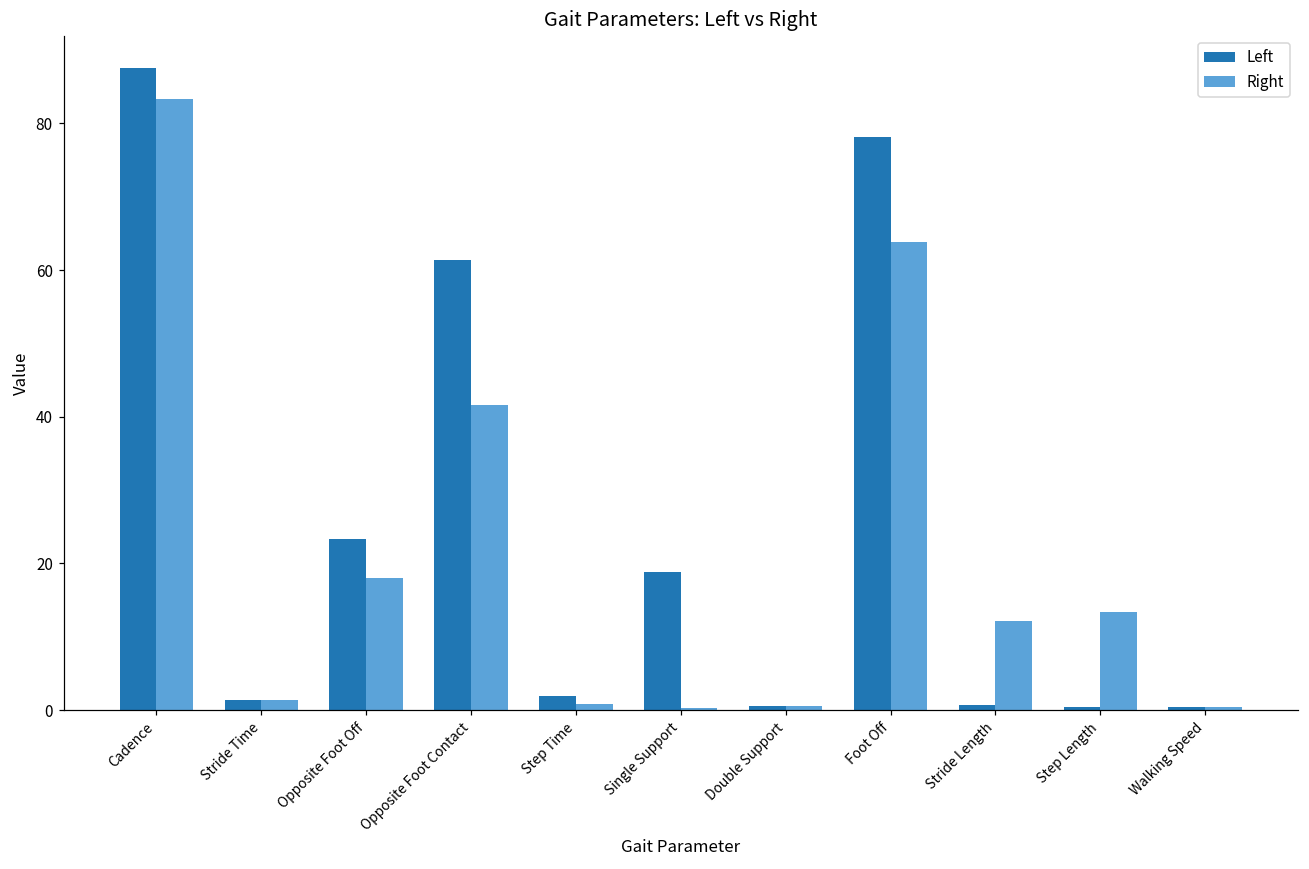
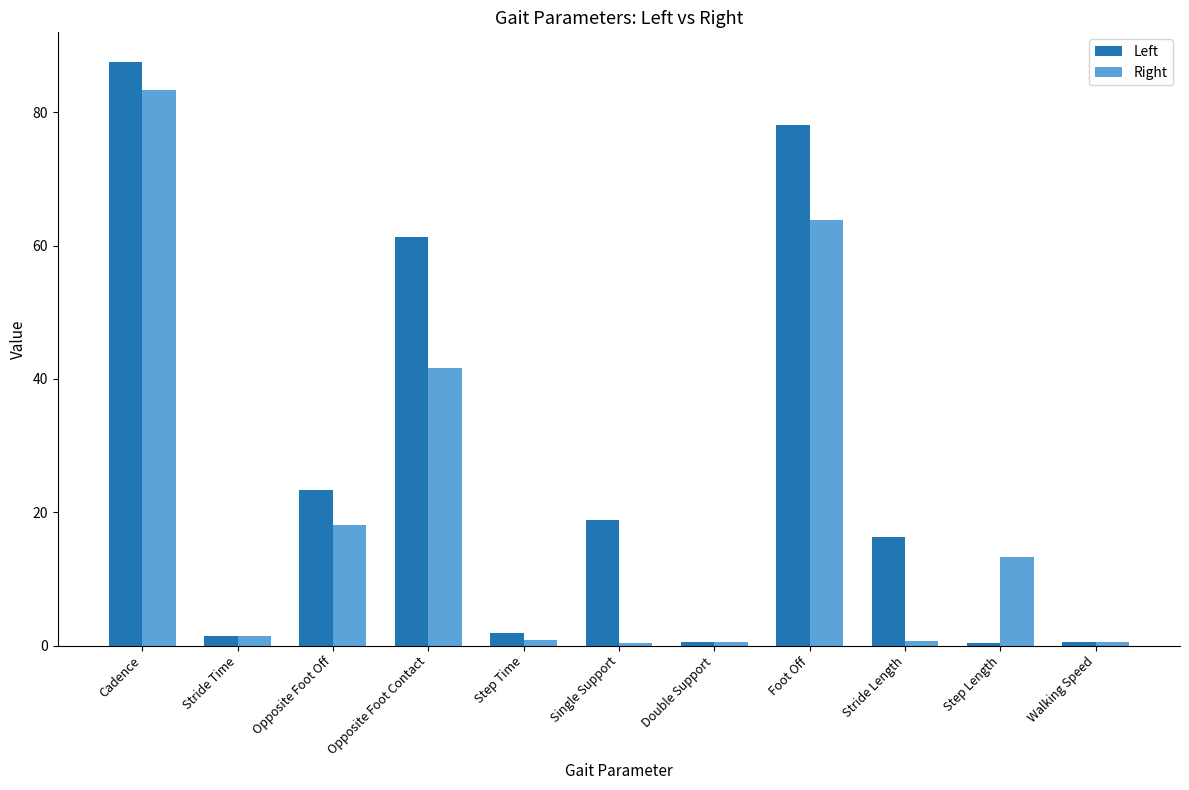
  {
    "Left": {
      "Cadence": 88,
      "Stride Time": 1,
      "Opposite Foot Off": 23,
      "Opposite Foot Contact": 61,
      "Step Time": 2,
      "Single Support": 19,
      "Double Support": 1,
      "Foot Off": 78,
-     "Stride Length": 1,
+     "Stride Length": 16,
      "Step Length": 0,
      "Walking Speed": 0
    },
    "Right": {
      "Cadence": 83,
      "Stride Time": 1,
      "Opposite Foot Off": 18,
      "Opposite Foot Contact": 42,
      "Step Time": 1,
      "Double Support": 1,
      "Foot Off": 64,
-     "Stride Length": 12,
+     "Stride Length": 1,
      "Step Length": 13,
      "Walking Speed": 0
    }
  }
